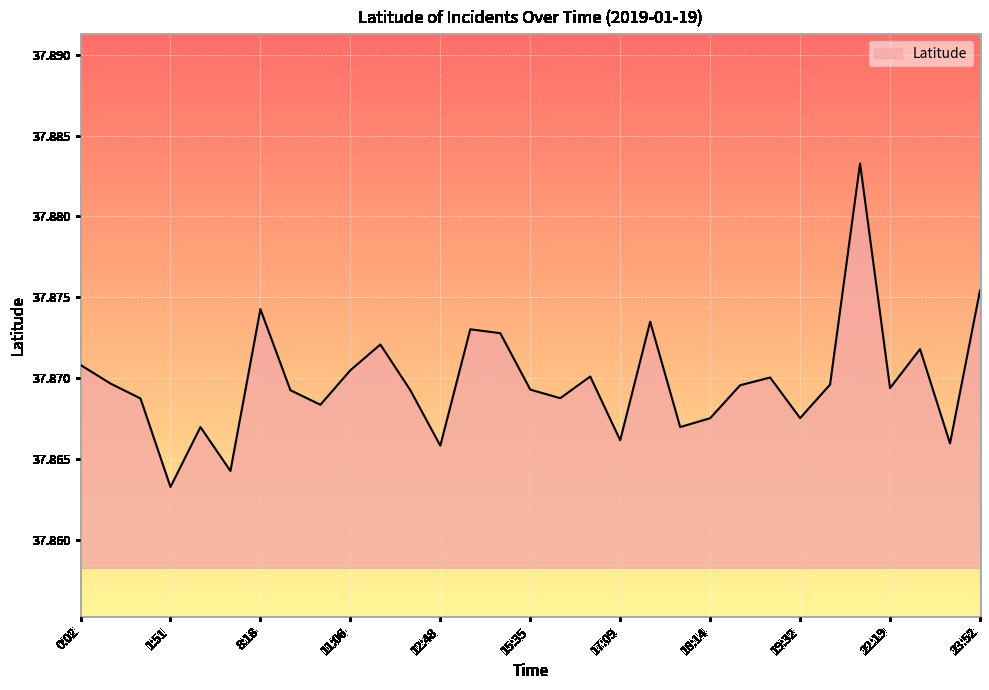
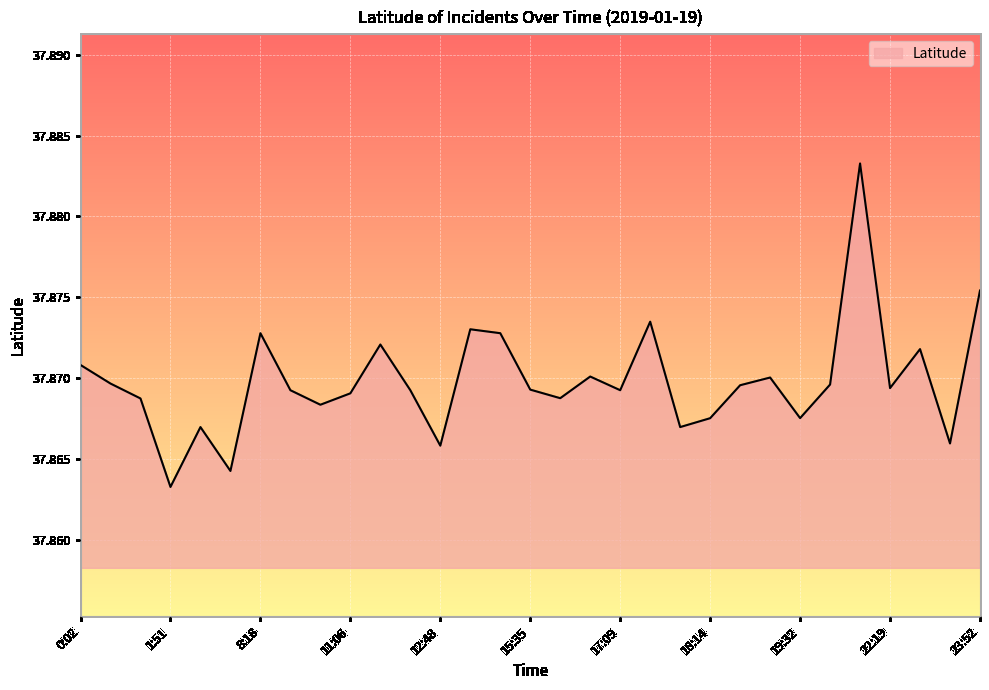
  {
    "0:02": 37.8708,
    "1:51": 37.8633,
-   "8:18": 37.8743,
-   "11:06": 37.8705,
+   "8:18": 37.8728,
+   "11:06": 37.8691,
    "12:48": 37.8658,
    "15:35": 37.8693,
-   "17:09": 37.8662,
+   "17:09": 37.8692,
    "18:14": 37.8675,
    "19:32": 37.8675,
    "22:19": 37.8694,
    "23:52": 37.8754
  }
